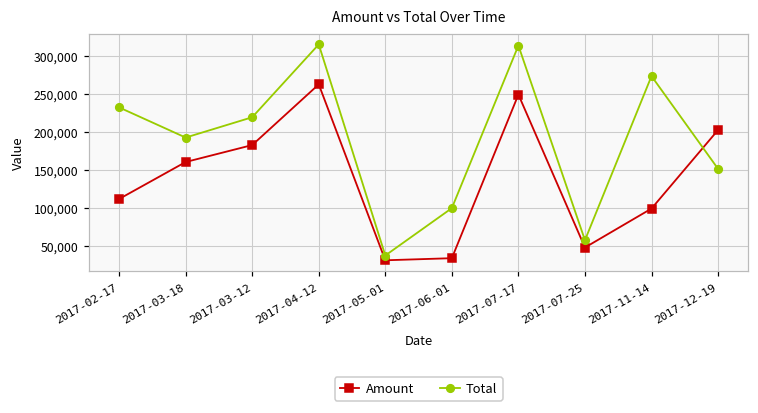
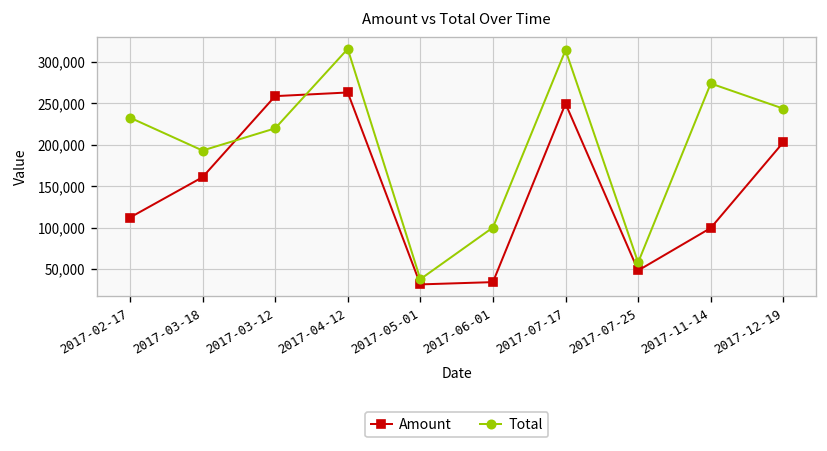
  {
    "Amount": {
      "2017-02-17": "110,000",
      "2017-03-18": "160,000",
-     "2017-03-12": "180,000",
+     "2017-03-12": "260,000",
      "2017-04-12": "260,000",
      "2017-05-01": "30,000",
      "2017-06-01": "30,000",
      "2017-07-17": "250,000",
      "2017-07-25": "50,000",
      "2017-11-14": "100,000",
      "2017-12-19": "200,000"
    },
    "Total": {
      "2017-02-17": "230,000",
      "2017-03-18": "190,000",
      "2017-03-12": "220,000",
      "2017-04-12": "320,000",
      "2017-05-01": "40,000",
      "2017-06-01": "100,000",
      "2017-07-17": "310,000",
      "2017-07-25": "60,000",
      "2017-11-14": "270,000",
-     "2017-12-19": "150,000"
+     "2017-12-19": "240,000"
    }
  }
